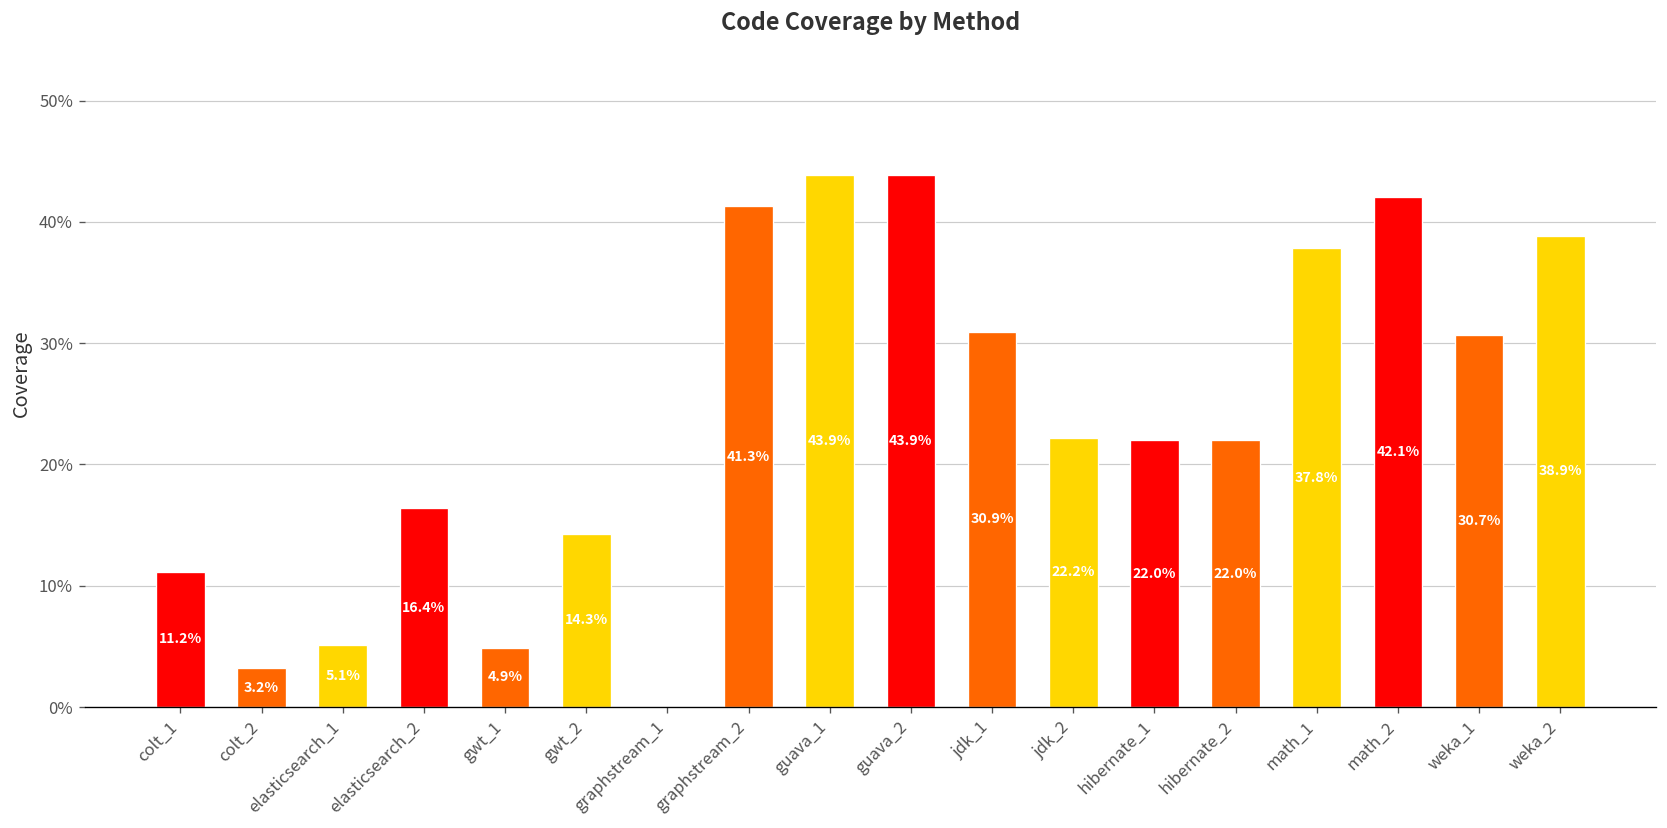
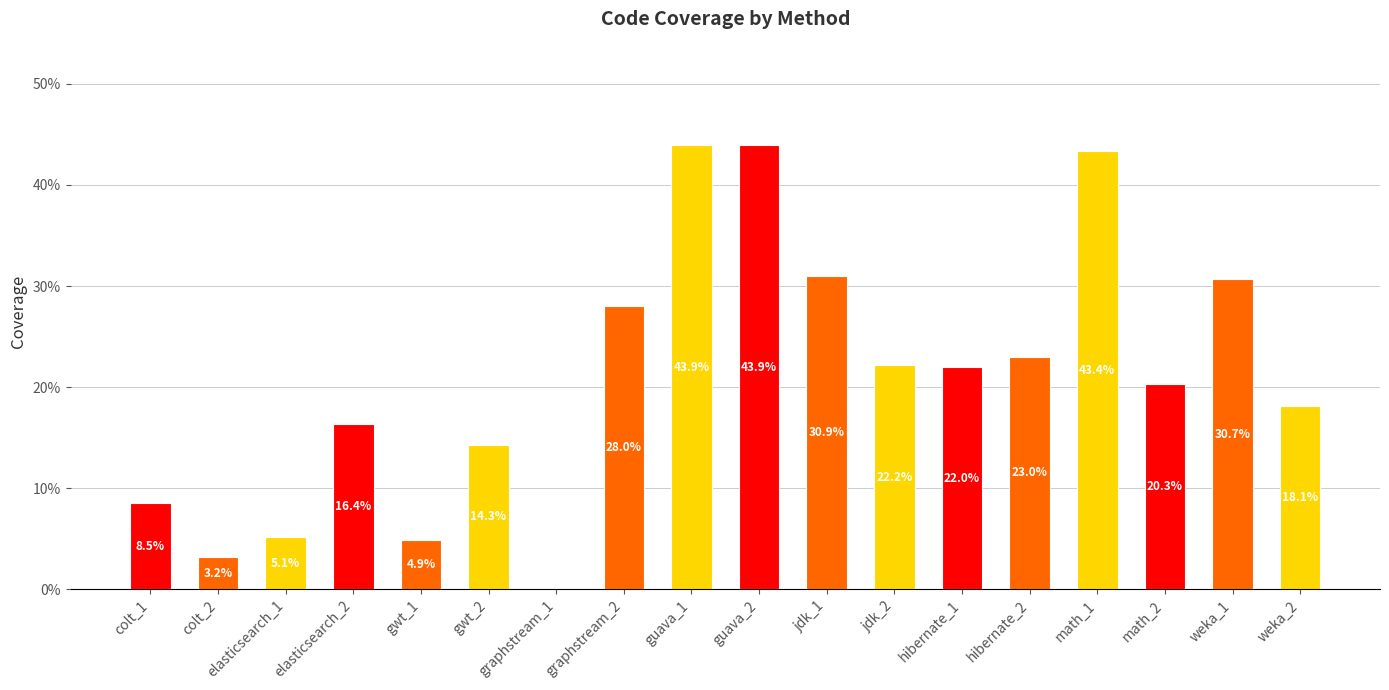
  {
-   "colt_1": "11.2%",
+   "colt_1": "8.5%",
    "colt_2": "3.2%",
    "elasticsearch_1": "5.1%",
    "elasticsearch_2": "16.4%",
    "gwt_1": "4.9%",
    "gwt_2": "14.3%",
-   "graphstream_2": "41.3%",
+   "graphstream_2": "28.0%",
    "guava_1": "43.9%",
    "guava_2": "43.9%",
    "jdk_1": "30.9%",
    "jdk_2": "22.2%",
    "hibernate_1": "22.0%",
-   "hibernate_2": "22.0%",
-   "math_1": "37.8%",
-   "math_2": "42.1%",
+   "hibernate_2": "23.0%",
+   "math_1": "43.4%",
+   "math_2": "20.3%",
    "weka_1": "30.7%",
-   "weka_2": "38.9%"
+   "weka_2": "18.1%"
  }
